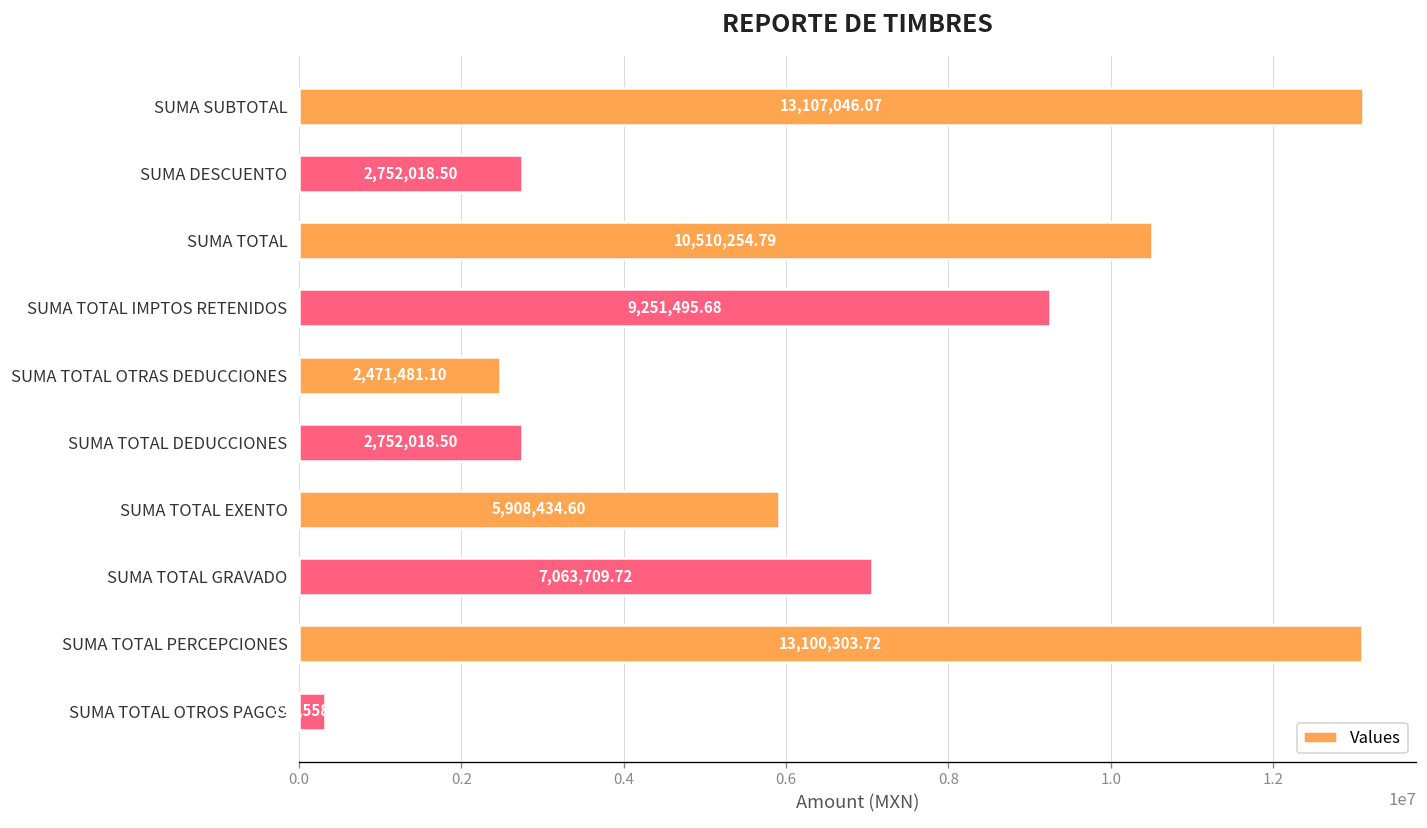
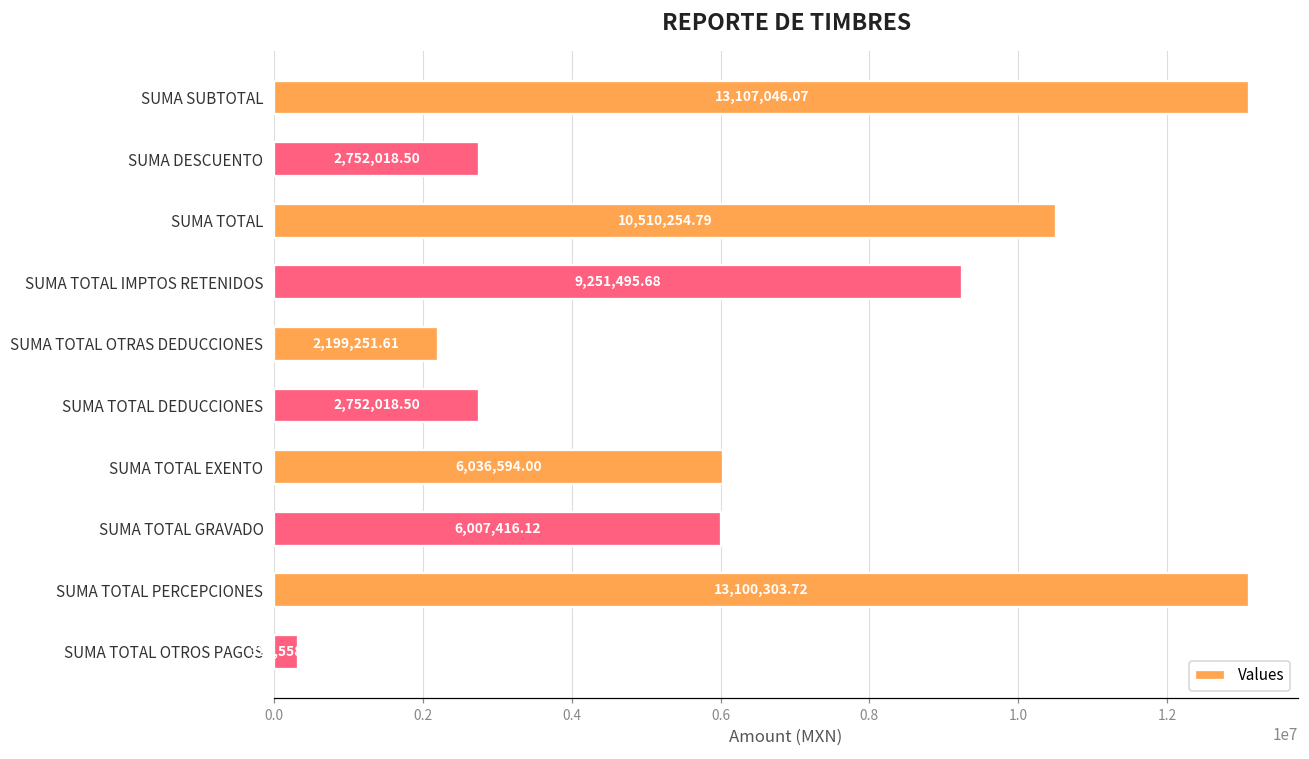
  {
    "SUMA SUBTOTAL": "13,107,046.07",
    "SUMA DESCUENTO": "2,752,018.50",
    "SUMA TOTAL": "10,510,254.79",
    "SUMA TOTAL IMPTOS RETENIDOS": "9,251,495.68",
-   "SUMA TOTAL OTRAS DEDUCCIONES": "2,471,481.10",
+   "SUMA TOTAL OTRAS DEDUCCIONES": "2,199,251.61",
    "SUMA TOTAL DEDUCCIONES": "2,752,018.50",
-   "SUMA TOTAL EXENTO": "5,908,434.60",
-   "SUMA TOTAL GRAVADO": "7,063,709.72",
+   "SUMA TOTAL EXENTO": "6,036,594.00",
+   "SUMA TOTAL GRAVADO": "6,007,416.12",
    "SUMA TOTAL PERCEPCIONES": "13,100,303.72"
  }
